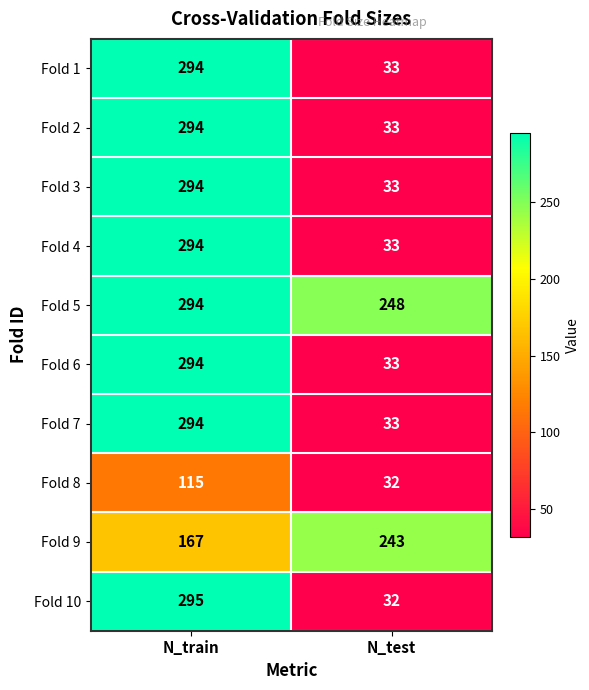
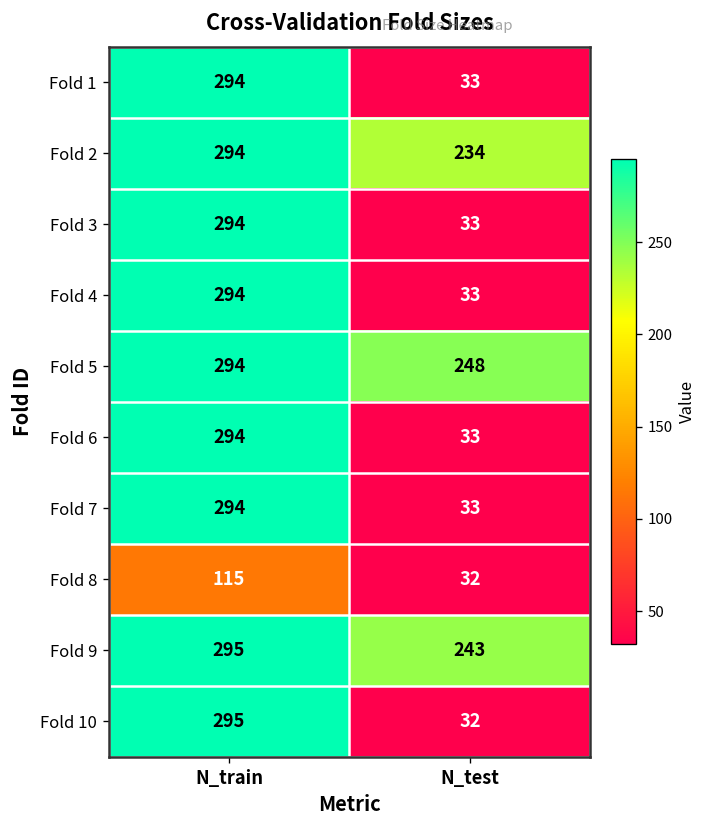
  {
    "Fold 1": {
      "N_train": 294,
      "N_test": 33
    },
    "Fold 2": {
      "N_train": 294,
-     "N_test": 33
+     "N_test": 234
    },
    "Fold 3": {
      "N_train": 294,
      "N_test": 33
    },
    "Fold 4": {
      "N_train": 294,
      "N_test": 33
    },
    "Fold 5": {
      "N_train": 294,
      "N_test": 248
    },
    "Fold 6": {
      "N_train": 294,
      "N_test": 33
    },
    "Fold 7": {
      "N_train": 294,
      "N_test": 33
    },
    "Fold 8": {
      "N_train": 115,
      "N_test": 32
    },
    "Fold 9": {
-     "N_train": 167,
+     "N_train": 295,
      "N_test": 243
    },
    "Fold 10": {
      "N_train": 295,
      "N_test": 32
    }
  }
